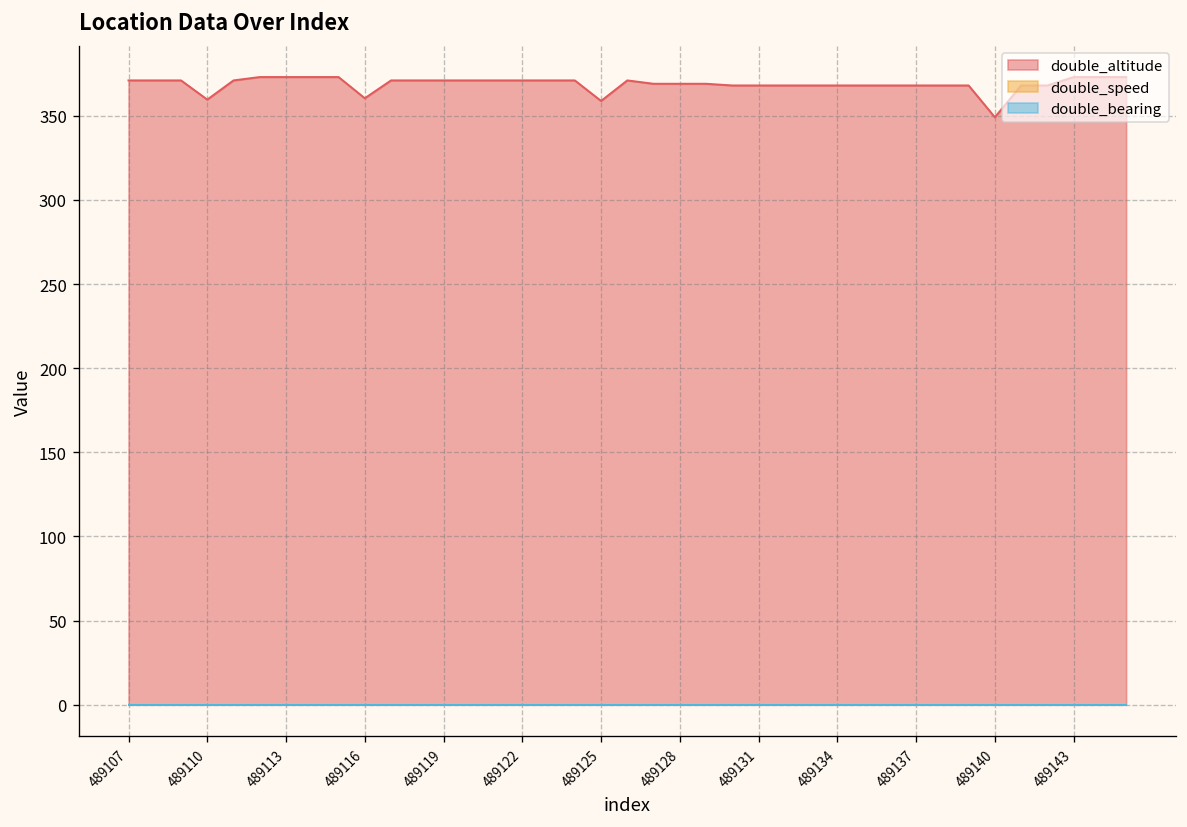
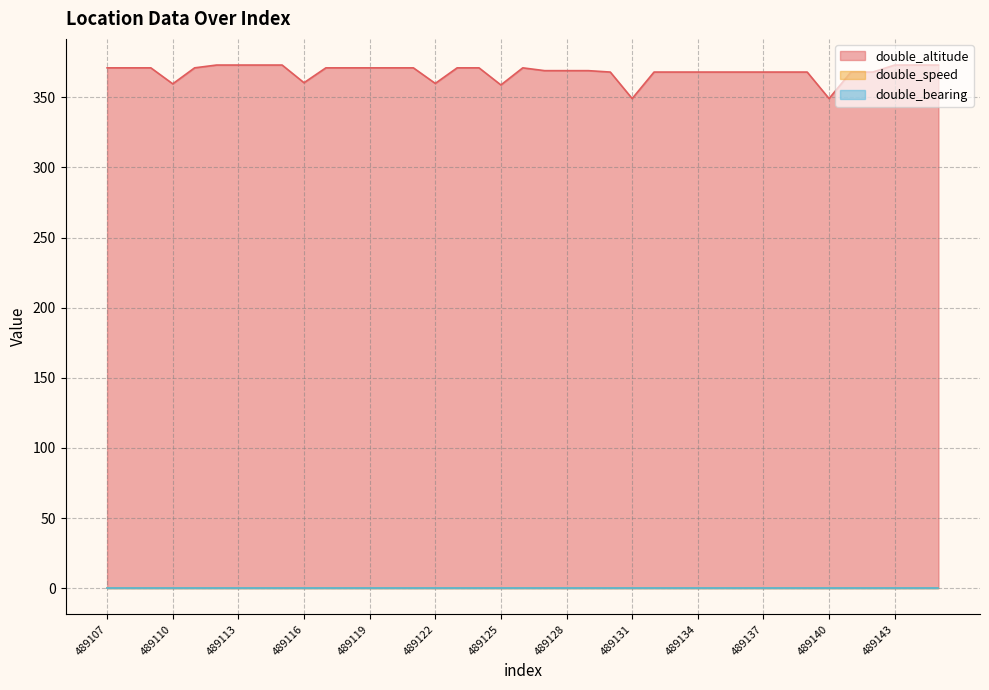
  {
    "double_altitude": {
      "489107": 371,
      "489110": 360,
      "489113": 373,
      "489116": 360,
      "489119": 371,
-     "489122": 371,
+     "489122": 360,
      "489125": 359,
      "489128": 369,
-     "489131": 368,
+     "489131": 349,
      "489134": 368,
      "489137": 368,
      "489140": 349
    },
    "double_bearing": {
      "489107": 0,
      "489110": 0,
      "489113": 0,
      "489116": 0,
      "489119": 0,
      "489122": 0,
      "489125": 0,
      "489128": 0,
      "489131": 0,
      "489134": 0,
      "489137": 0,
      "489140": 0,
      "489143": 0
    }
  }
